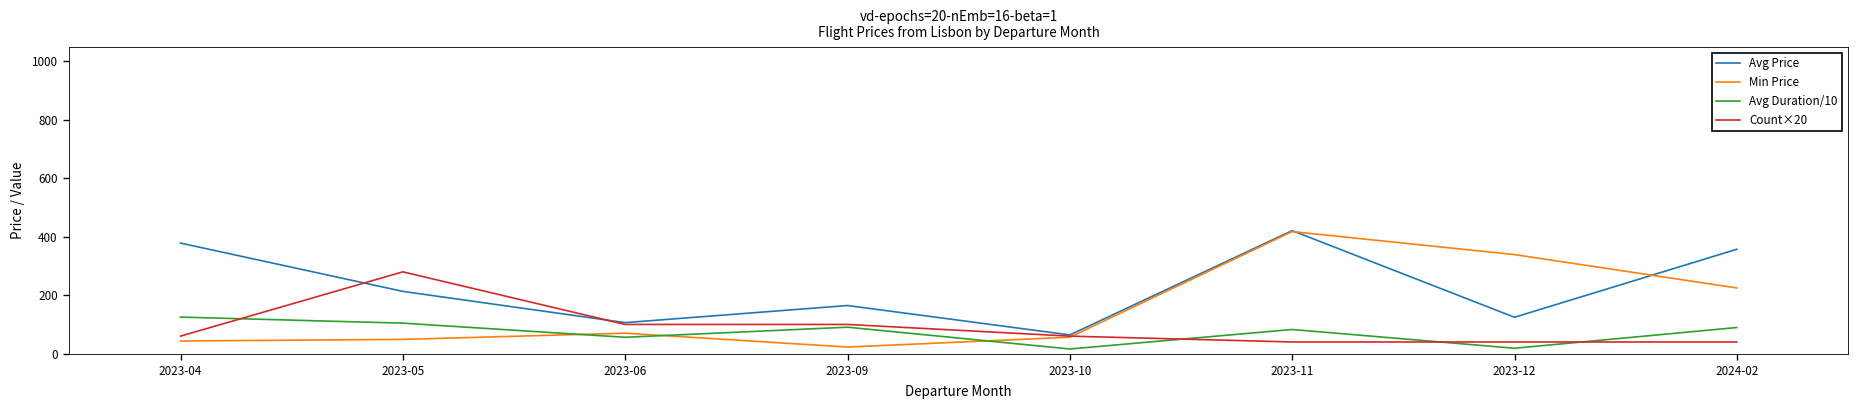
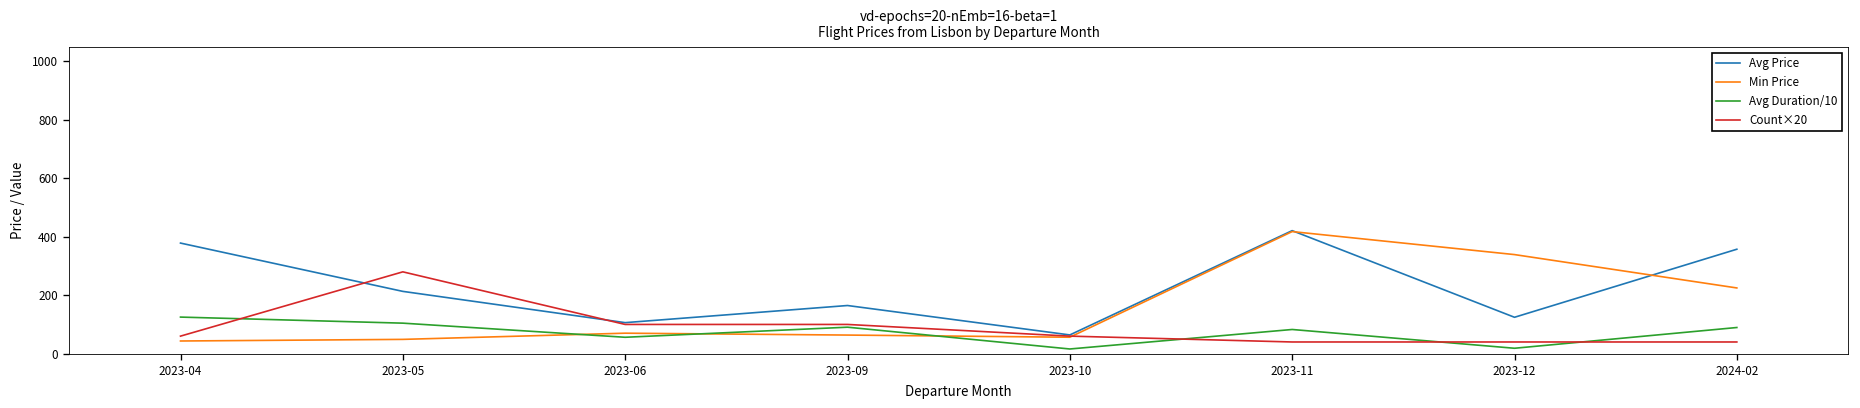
  {
    "Avg Price": {
      "2023-04": 380,
      "2023-05": 210,
      "2023-09": 160,
      "2023-12": 120,
      "2024-02": 360
    },
    "Min Price": {
      "2023-04": 40,
      "2023-05": 50,
      "2023-06": 70,
-     "2023-09": 20,
+     "2023-09": 60,
      "2023-12": 340,
      "2024-02": 220
    },
    "Avg Duration/10": {
      "2023-04": 130,
      "2023-05": 100,
      "2023-06": 60,
      "2023-10": 20,
      "2023-11": 80,
      "2023-12": 20,
      "2024-02": 90
    },
    "Count×20": {
      "2023-04": 60,
      "2023-05": 280,
      "2023-11": 40,
      "2023-12": 40,
      "2024-02": 40
    }
  }
